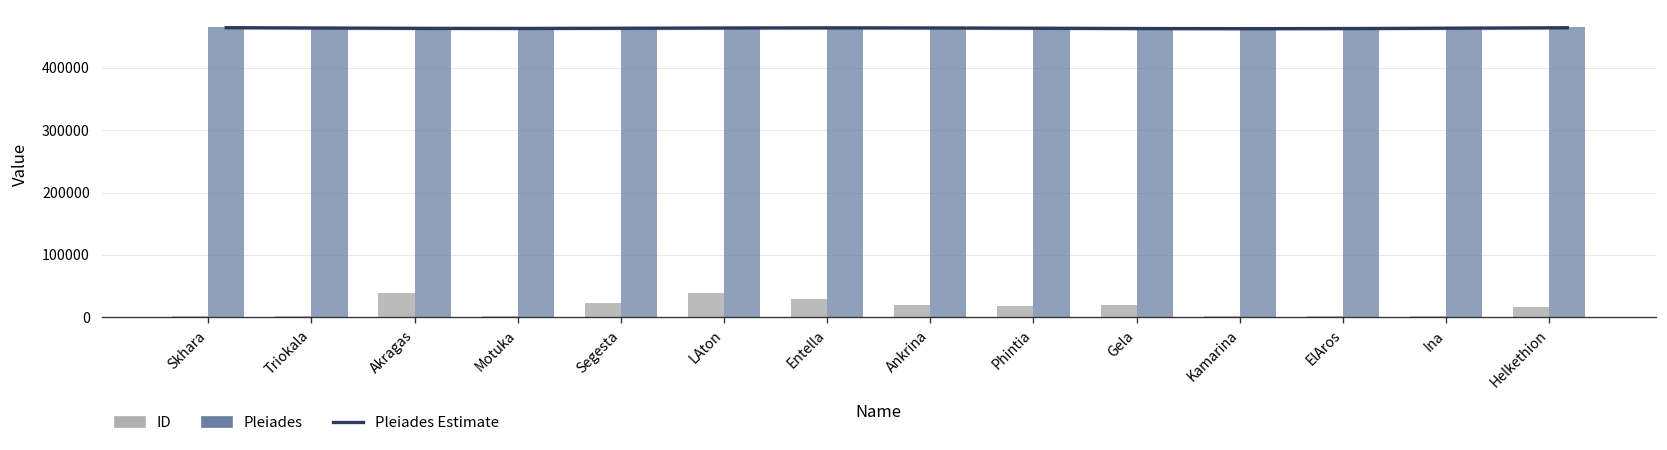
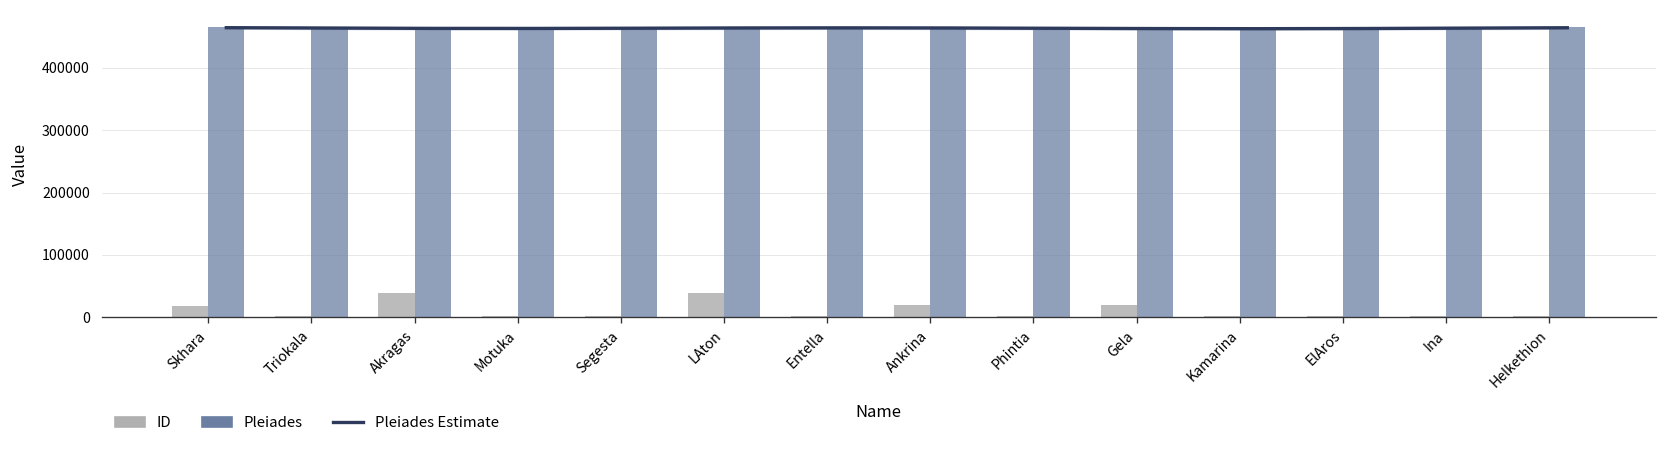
  {
    "ID": {
-     "Skhara": 0,
+     "Skhara": 20000,
      "Akragas": 40000,
-     "Segesta": 20000,
+     "Segesta": 0,
      "LAton": 40000,
-     "Entella": 30000,
+     "Entella": 0,
      "Ankrina": 20000,
-     "Phintia": 20000,
+     "Phintia": 0,
      "Gela": 20000,
-     "Helkethion": 20000
+     "Helkethion": 0
    }
  }
